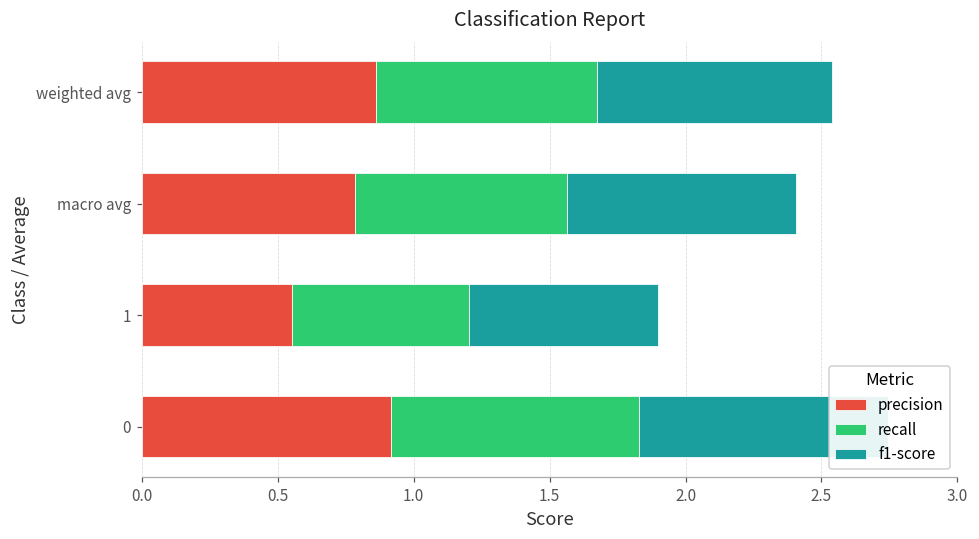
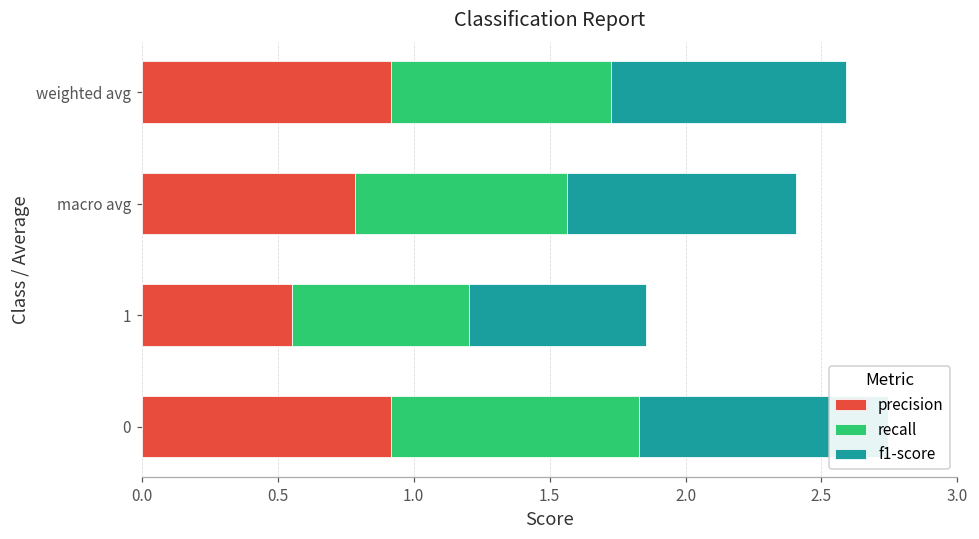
  {
    "precision": {
-     "weighted avg": 0.86,
+     "weighted avg": 0.92,
      "macro avg": 0.78,
      "1": 0.55,
      "0": 0.91
    },
    "recall": {
      "weighted avg": 0.81,
      "macro avg": 0.78,
      "1": 0.65,
      "0": 0.91
    },
    "f1-score": {
      "weighted avg": 0.86,
      "macro avg": 0.84,
-     "1": 0.70
+     "1": 0.65
    }
  }
